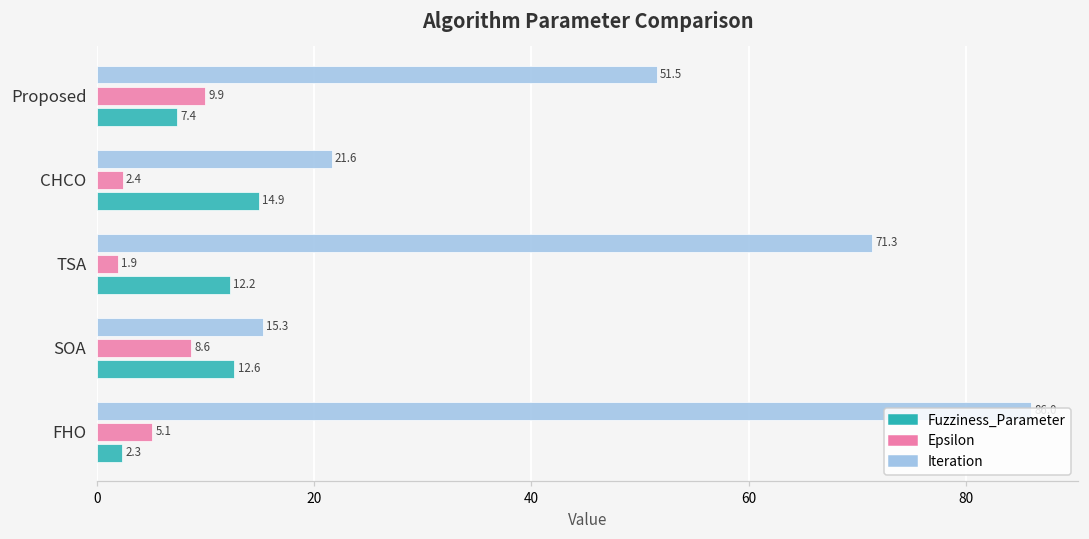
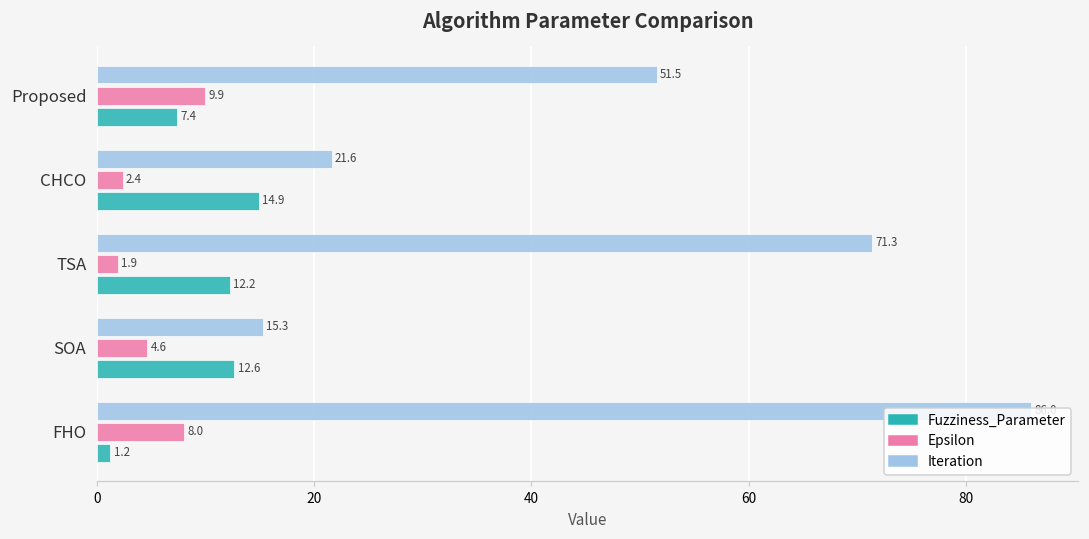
  {
    "Fuzziness_Parameter": {
      "Proposed": 7.4,
      "CHCO": 14.9,
      "TSA": 12.2,
      "SOA": 12.6,
-     "FHO": 2.3
+     "FHO": 1.2
    },
    "Epsilon": {
      "Proposed": 9.9,
      "CHCO": 2.4,
      "TSA": 1.9,
-     "SOA": 8.6,
-     "FHO": 5.1
+     "SOA": 4.6,
+     "FHO": 8.0
    },
    "Iteration": {
      "Proposed": 51.5,
      "CHCO": 21.6,
      "TSA": 71.3,
      "SOA": 15.3
    }
  }
